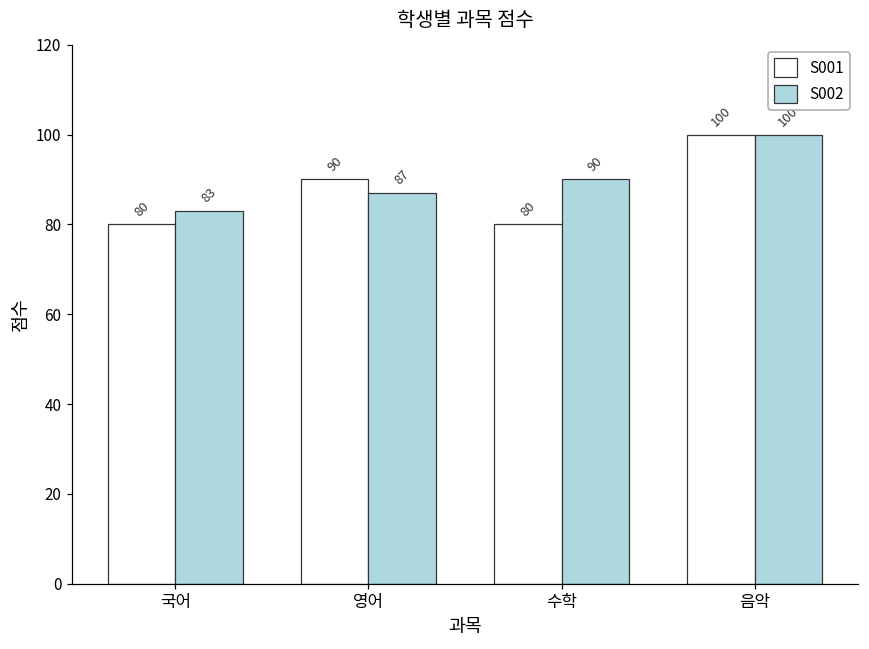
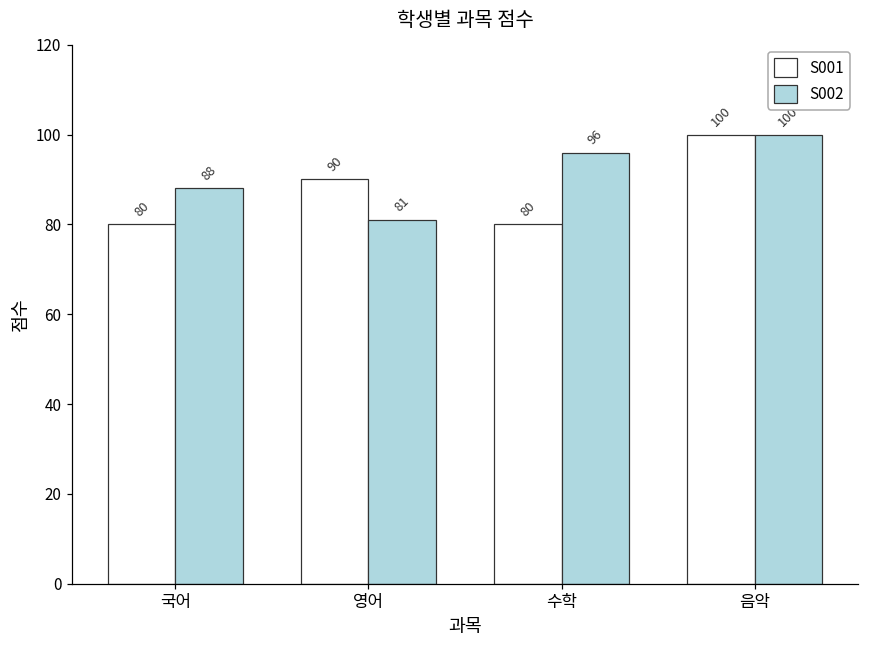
  {
    "S001": {
      "국어": 80,
      "영어": 90,
      "수학": 80,
      "음악": 100
    },
    "S002": {
-     "국어": 83,
-     "영어": 87,
-     "수학": 90
+     "국어": 88,
+     "영어": 81,
+     "수학": 96
    }
  }
